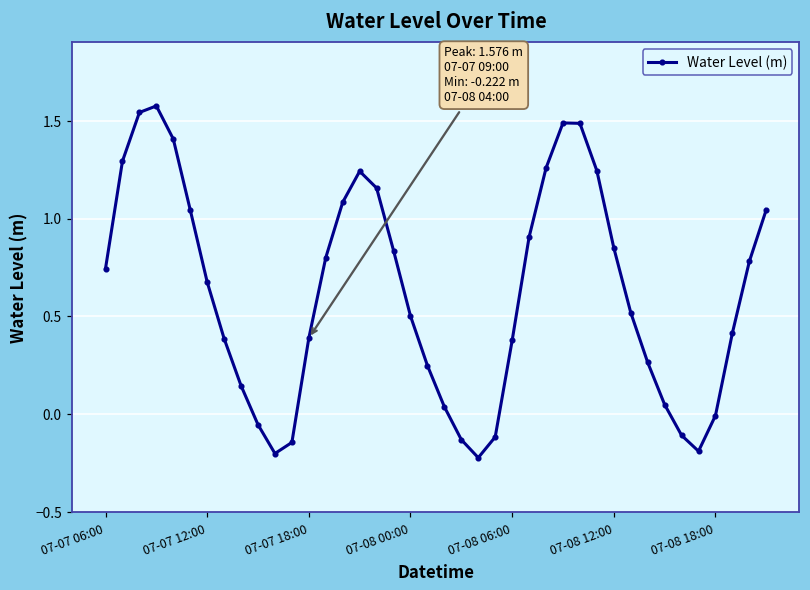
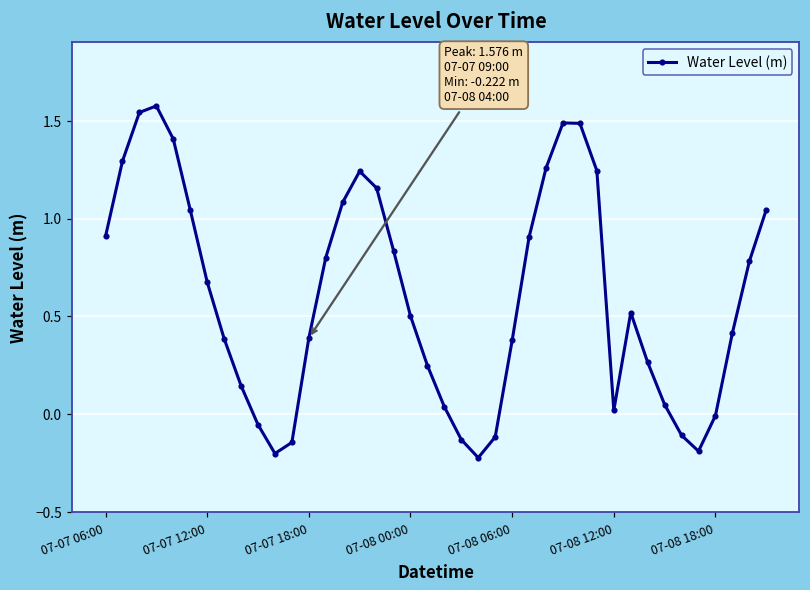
  {
-   "07-07 06:00": 0.74,
+   "07-07 06:00": 0.91,
    "07-07 12:00": 0.68,
    "07-07 18:00": 0.39,
    "07-08 06:00": 0.38,
-   "07-08 12:00": 0.85,
+   "07-08 12:00": 0.02,
    "07-08 18:00": -0.01
  }
